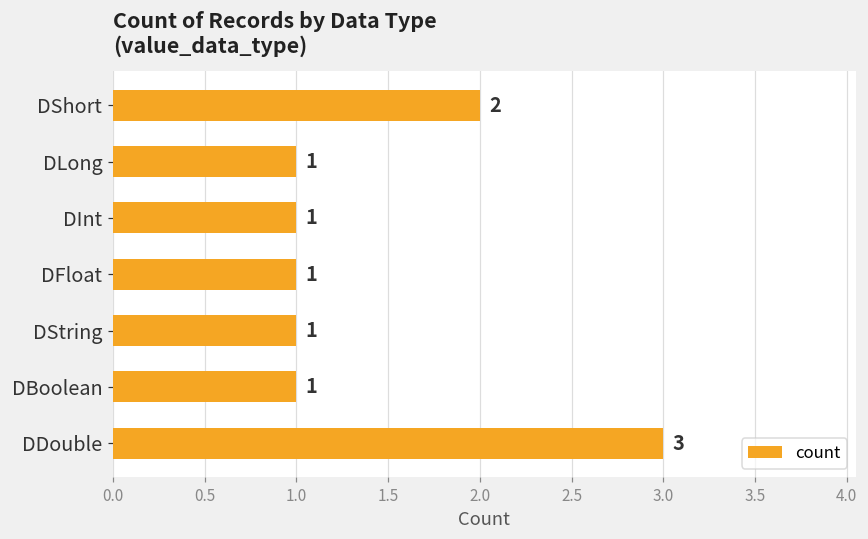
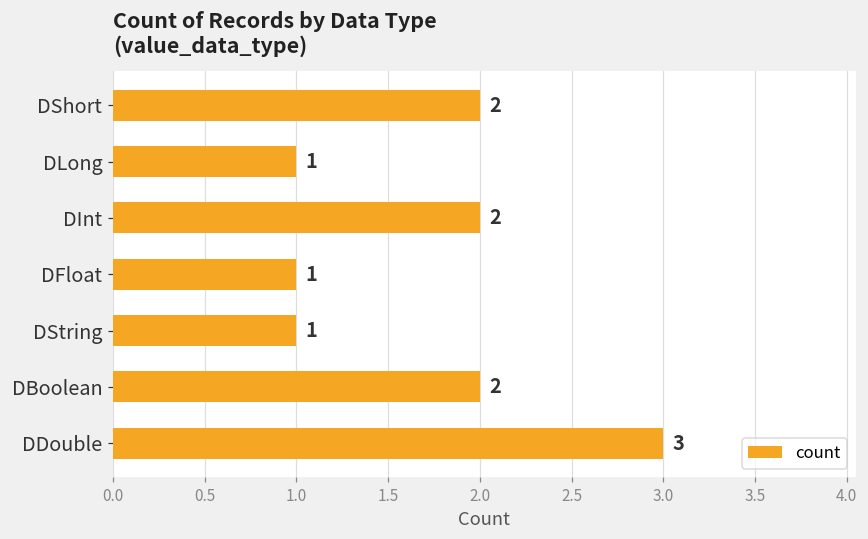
  {
    "DShort": 2,
    "DLong": 1,
-   "DInt": 1,
+   "DInt": 2,
    "DFloat": 1,
    "DString": 1,
-   "DBoolean": 1,
+   "DBoolean": 2,
    "DDouble": 3
  }
